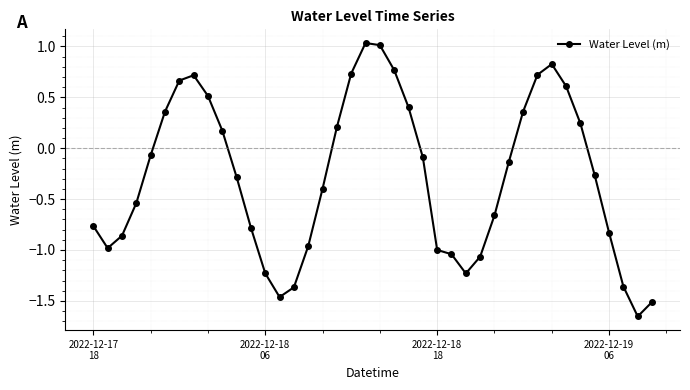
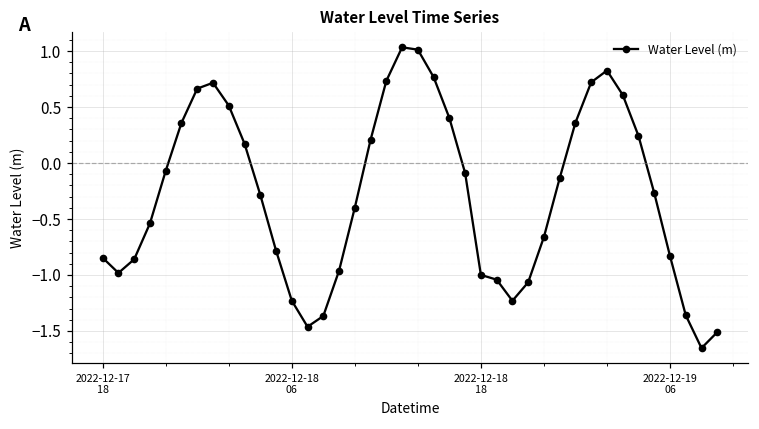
  {
-   "2022-12-17 18": -0.76,
+   "2022-12-17 18": -0.85,
    "2022-12-18 06": -1.23,
    "2022-12-18 18": -1.00,
    "2022-12-19 06": -0.83
  }
